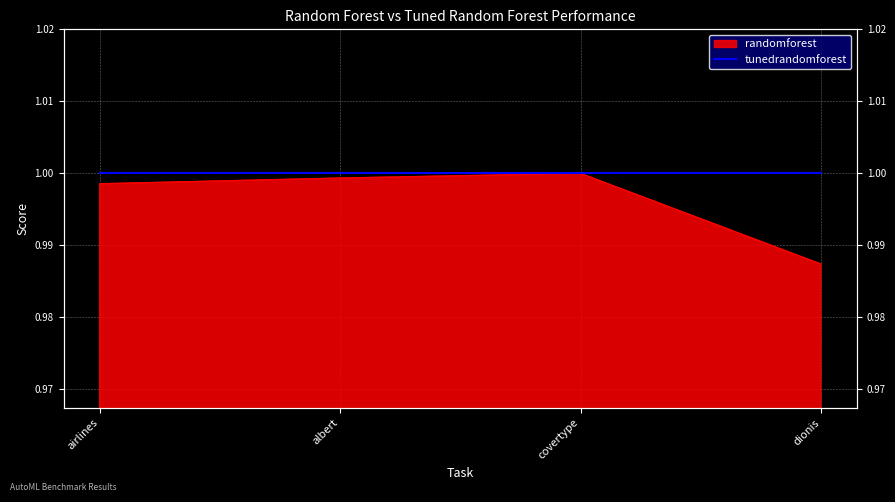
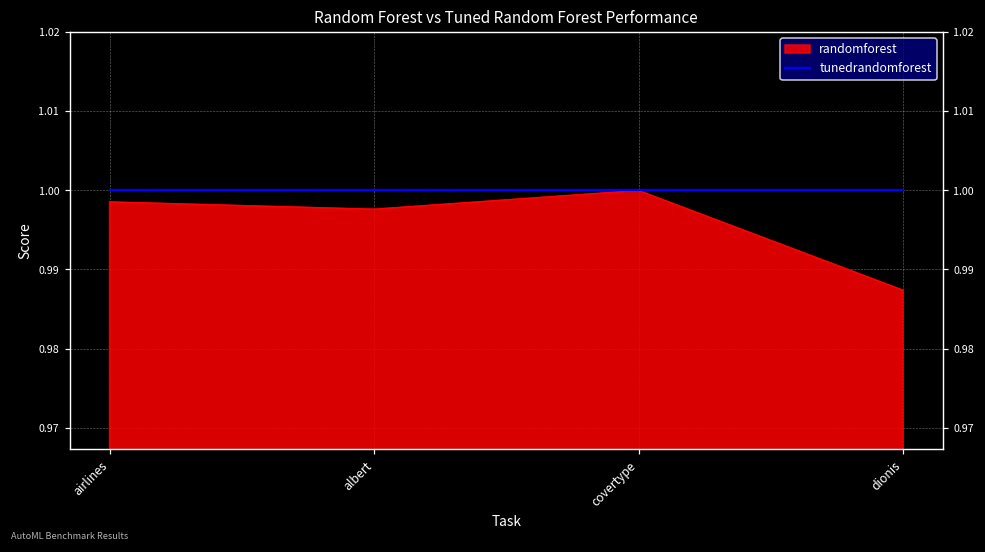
  {
    "randomforest": {
      "airlines": 0.999,
-     "albert": 0.999,
+     "albert": 0.998,
      "dionis": 0.987
    },
    "tunedrandomforest": {
      "airlines": 1.000,
      "albert": 1.000,
      "dionis": 1.000
    }
  }
